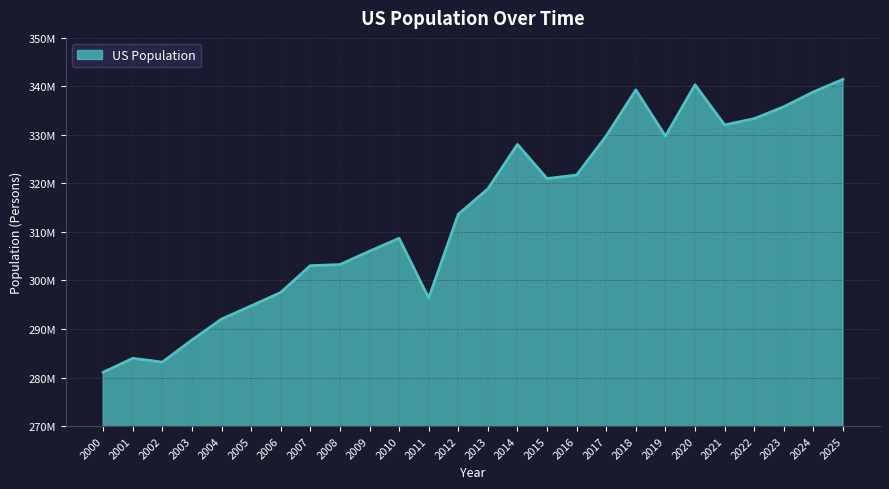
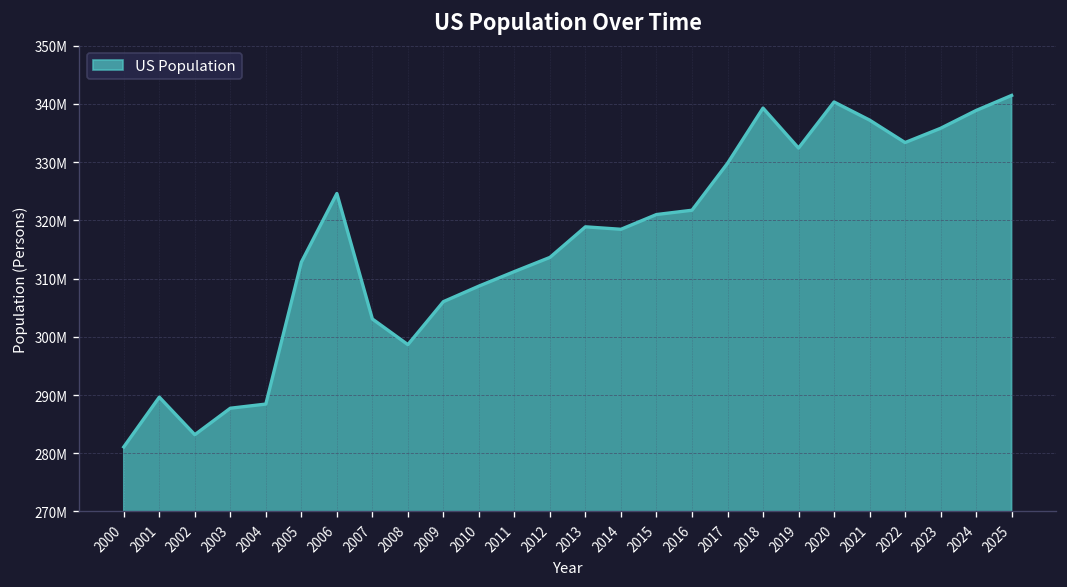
  {
    "2000": 281000000,
-   "2001": 284000000,
+   "2001": 290000000,
    "2002": 283000000,
    "2003": 288000000,
-   "2004": 292000000,
-   "2005": 295000000,
-   "2006": 298000000,
+   "2004": 288000000,
+   "2005": 313000000,
+   "2006": 325000000,
    "2007": 303000000,
-   "2008": 303000000,
+   "2008": 299000000,
    "2009": 306000000,
    "2010": 309000000,
-   "2011": 296000000,
+   "2011": 311000000,
    "2012": 314000000,
    "2013": 319000000,
-   "2014": 328000000,
+   "2014": 318000000,
    "2015": 321000000,
    "2016": 322000000,
    "2017": 330000000,
    "2018": 339000000,
-   "2019": 330000000,
+   "2019": 332000000,
    "2020": 340000000,
-   "2021": 332000000,
+   "2021": 337000000,
    "2022": 333000000,
    "2023": 336000000,
    "2024": 339000000,
    "2025": 341000000
  }
